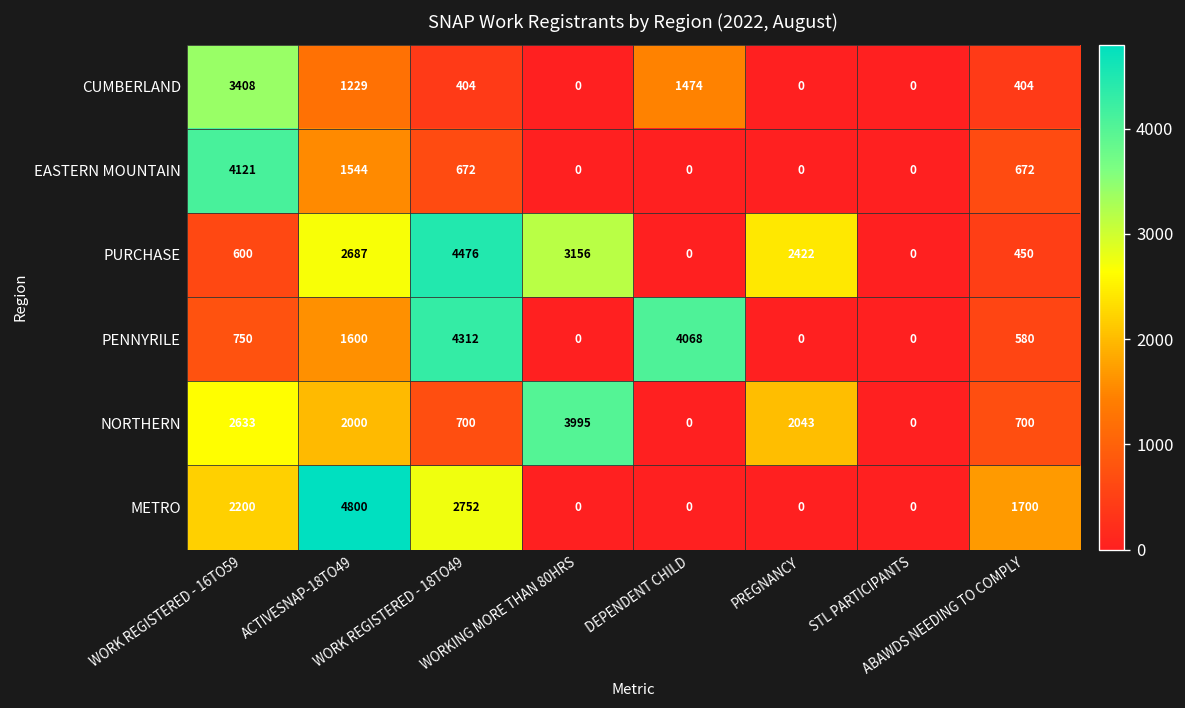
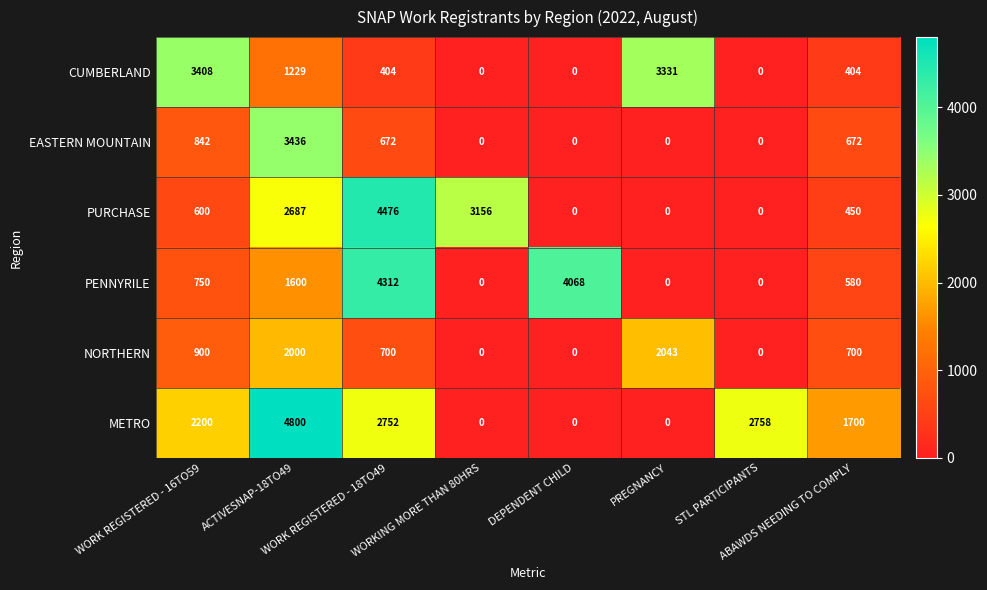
  {
    "CUMBERLAND": {
      "WORK REGISTERED - 16TO59": 3408,
      "ACTIVESNAP-18TO49": 1229,
      "WORK REGISTERED - 18TO49": 404,
      "WORKING MORE THAN 80HRS": 0,
-     "DEPENDENT CHILD": 1474,
-     "PREGNANCY": 0,
+     "DEPENDENT CHILD": 0,
+     "PREGNANCY": 3331,
      "STL PARTICIPANTS": 0,
      "ABAWDS NEEDING TO COMPLY": 404
    },
    "EASTERN MOUNTAIN": {
-     "WORK REGISTERED - 16TO59": 4121,
-     "ACTIVESNAP-18TO49": 1544,
+     "WORK REGISTERED - 16TO59": 842,
+     "ACTIVESNAP-18TO49": 3436,
      "WORK REGISTERED - 18TO49": 672,
      "WORKING MORE THAN 80HRS": 0,
      "DEPENDENT CHILD": 0,
      "PREGNANCY": 0,
      "STL PARTICIPANTS": 0,
      "ABAWDS NEEDING TO COMPLY": 672
    },
    "PURCHASE": {
      "WORK REGISTERED - 16TO59": 600,
      "ACTIVESNAP-18TO49": 2687,
      "WORK REGISTERED - 18TO49": 4476,
      "WORKING MORE THAN 80HRS": 3156,
      "DEPENDENT CHILD": 0,
-     "PREGNANCY": 2422,
+     "PREGNANCY": 0,
      "STL PARTICIPANTS": 0,
      "ABAWDS NEEDING TO COMPLY": 450
    },
    "PENNYRILE": {
      "WORK REGISTERED - 16TO59": 750,
      "ACTIVESNAP-18TO49": 1600,
      "WORK REGISTERED - 18TO49": 4312,
      "WORKING MORE THAN 80HRS": 0,
      "DEPENDENT CHILD": 4068,
      "PREGNANCY": 0,
      "STL PARTICIPANTS": 0,
      "ABAWDS NEEDING TO COMPLY": 580
    },
    "NORTHERN": {
-     "WORK REGISTERED - 16TO59": 2633,
+     "WORK REGISTERED - 16TO59": 900,
      "ACTIVESNAP-18TO49": 2000,
      "WORK REGISTERED - 18TO49": 700,
-     "WORKING MORE THAN 80HRS": 3995,
+     "WORKING MORE THAN 80HRS": 0,
      "DEPENDENT CHILD": 0,
      "PREGNANCY": 2043,
      "STL PARTICIPANTS": 0,
      "ABAWDS NEEDING TO COMPLY": 700
    },
    "METRO": {
      "WORK REGISTERED - 16TO59": 2200,
      "ACTIVESNAP-18TO49": 4800,
      "WORK REGISTERED - 18TO49": 2752,
      "WORKING MORE THAN 80HRS": 0,
      "DEPENDENT CHILD": 0,
      "PREGNANCY": 0,
-     "STL PARTICIPANTS": 0,
+     "STL PARTICIPANTS": 2758,
      "ABAWDS NEEDING TO COMPLY": 1700
    }
  }
